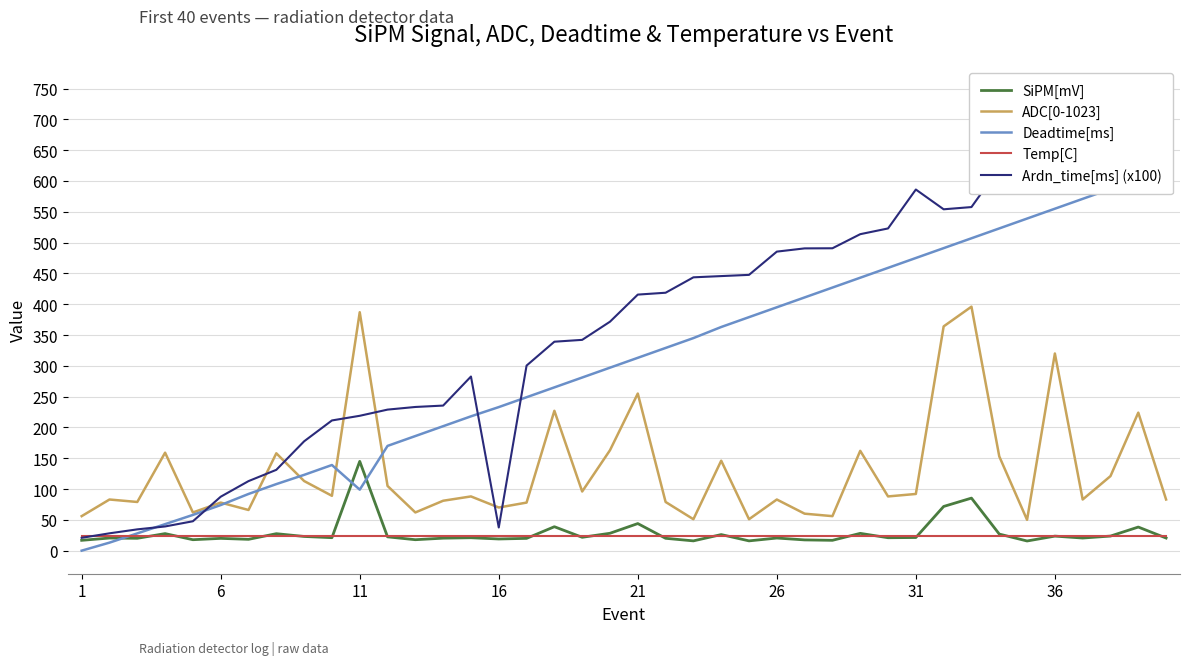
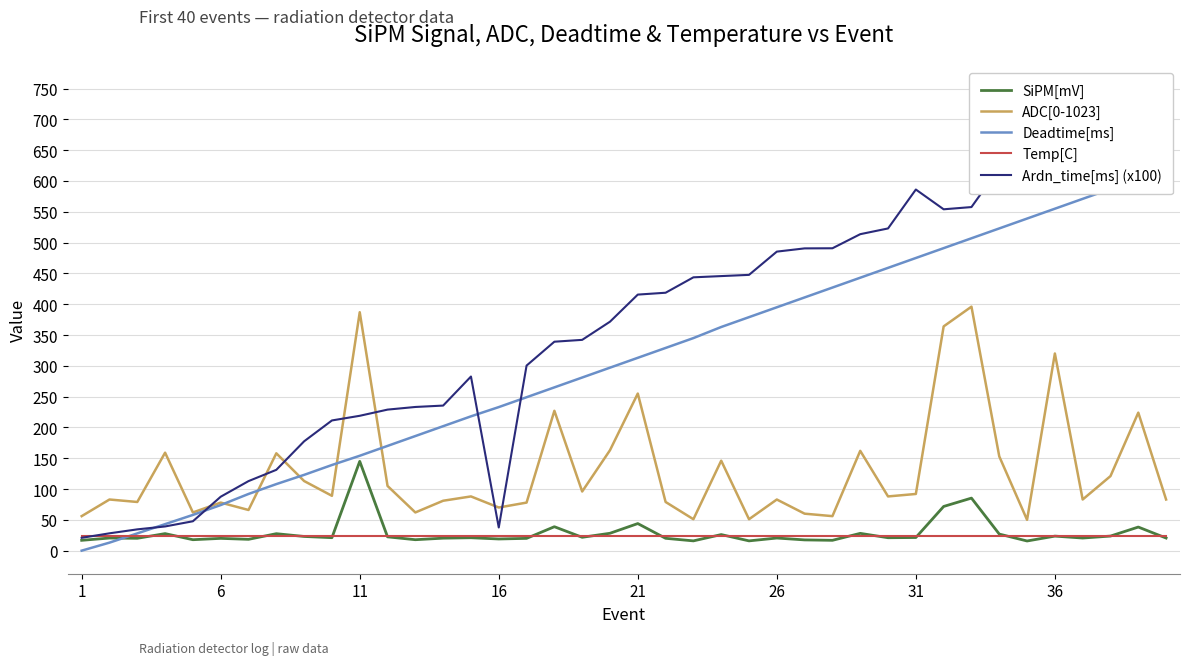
  {
    "SiPM[mV]": {
      "11": 140,
      "16": 20,
      "21": 40
    },
    "ADC[0-1023]": {
      "1": 60,
      "11": 390,
      "16": 70,
      "21": 260,
      "26": 80,
      "31": 90,
      "36": 320
    },
    "Deadtime[ms]": {
      "1": 0,
-     "11": 100,
+     "11": 150,
      "16": 230,
      "21": 310,
      "26": 400,
      "31": 480,
      "36": 560
    },
    "Temp[C]": {
      "11": 20,
      "16": 20,
      "21": 20
    },
    "Ardn_time[ms] (x100)": {
      "6": 90,
      "11": 220,
      "16": 40,
      "21": 420,
      "26": 490,
      "31": 590
    }
  }
